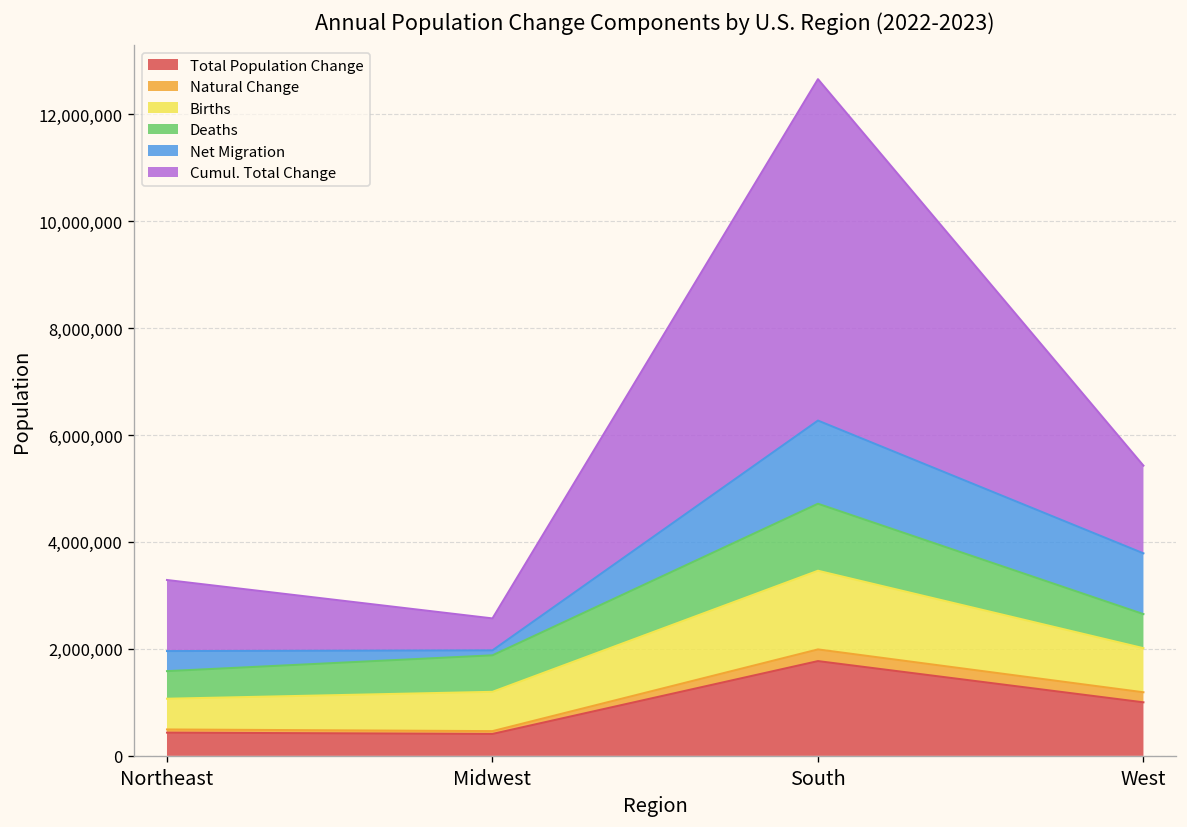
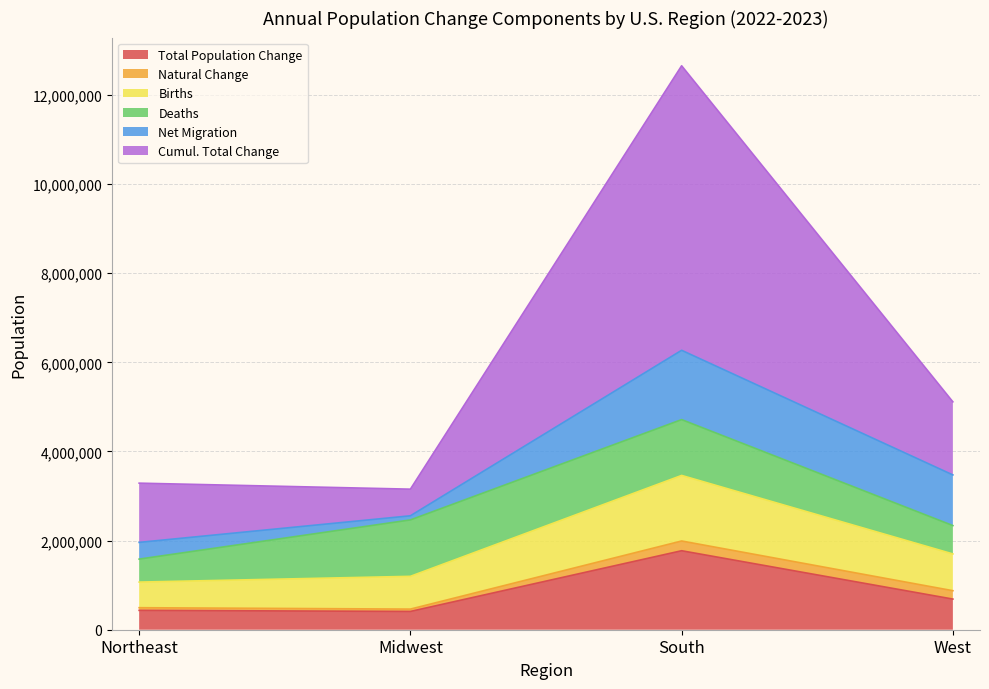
  {
    "Total Population Change": {
      "Northeast": "400,000",
      "South": "1,800,000",
-     "West": "1,000,000"
+     "West": "700,000"
    },
    "Natural Change": {
      "Northeast": "100,000",
      "South": "200,000",
      "West": "200,000"
    },
    "Births": {
      "Northeast": "600,000",
      "Midwest": "700,000",
      "South": "1,500,000",
      "West": "800,000"
    },
    "Deaths": {
      "Northeast": "500,000",
-     "Midwest": "700,000",
+     "Midwest": "1,300,000",
      "South": "1,300,000",
      "West": "600,000"
    },
    "Net Migration": {
      "Northeast": "400,000",
      "Midwest": "100,000",
      "South": "1,600,000",
      "West": "1,100,000"
    },
    "Cumul. Total Change": {
      "Northeast": "1,300,000",
      "Midwest": "600,000",
      "South": "6,400,000",
      "West": "1,600,000"
    }
  }
